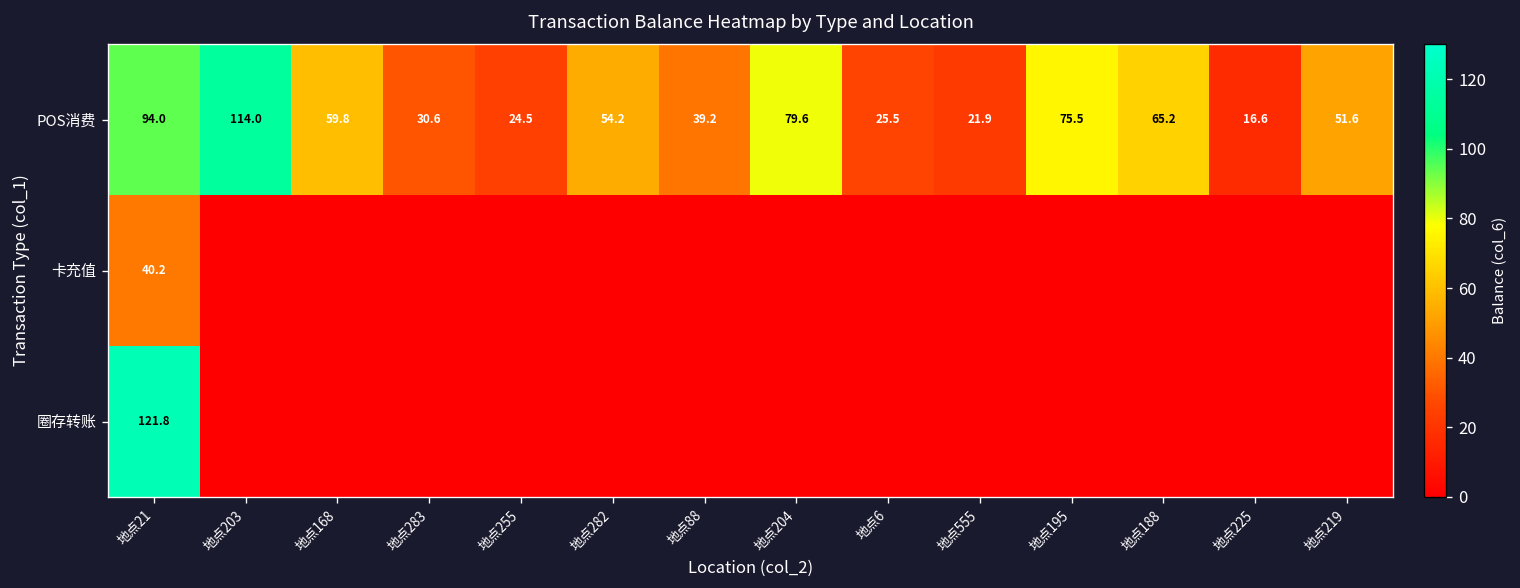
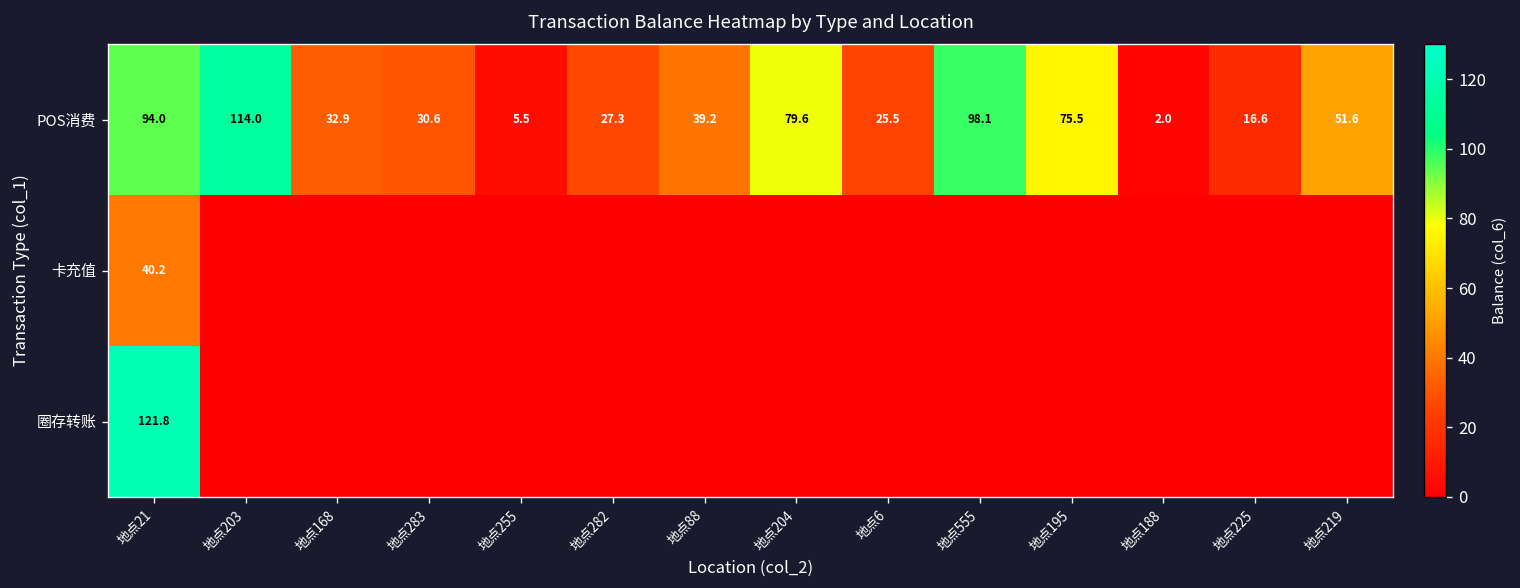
  {
    "POS消费": {
      "地点21": 94.0,
      "地点203": 114.0,
-     "地点168": 59.8,
+     "地点168": 32.9,
      "地点283": 30.6,
-     "地点255": 24.5,
-     "地点282": 54.2,
+     "地点255": 5.5,
+     "地点282": 27.3,
      "地点88": 39.2,
      "地点204": 79.6,
      "地点6": 25.5,
-     "地点555": 21.9,
+     "地点555": 98.1,
      "地点195": 75.5,
-     "地点188": 65.2,
+     "地点188": 2.0,
      "地点225": 16.6,
      "地点219": 51.6
    },
    "卡充值": {
      "地点21": 40.2
    },
    "圈存转账": {
      "地点21": 121.8
    }
  }
